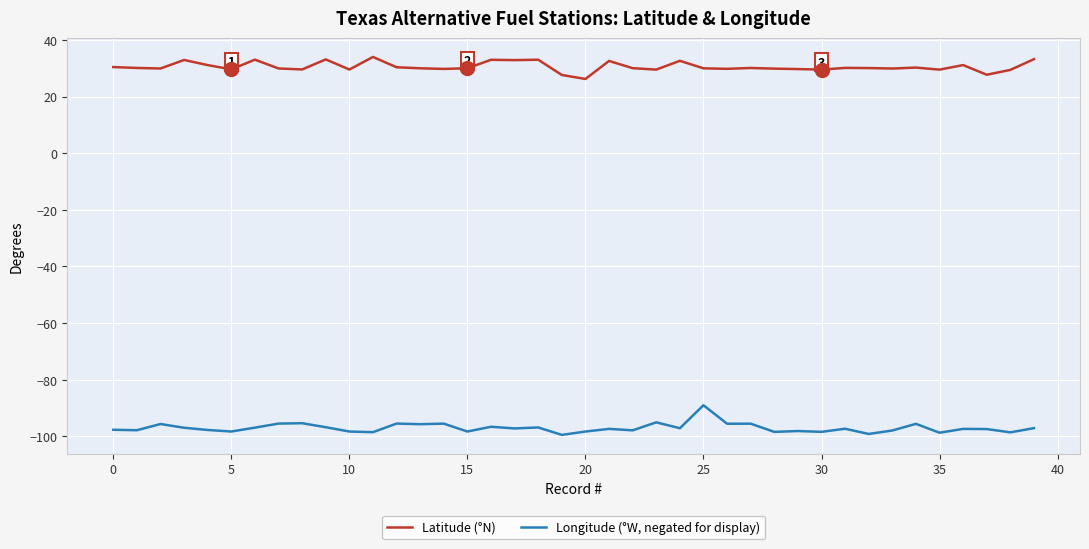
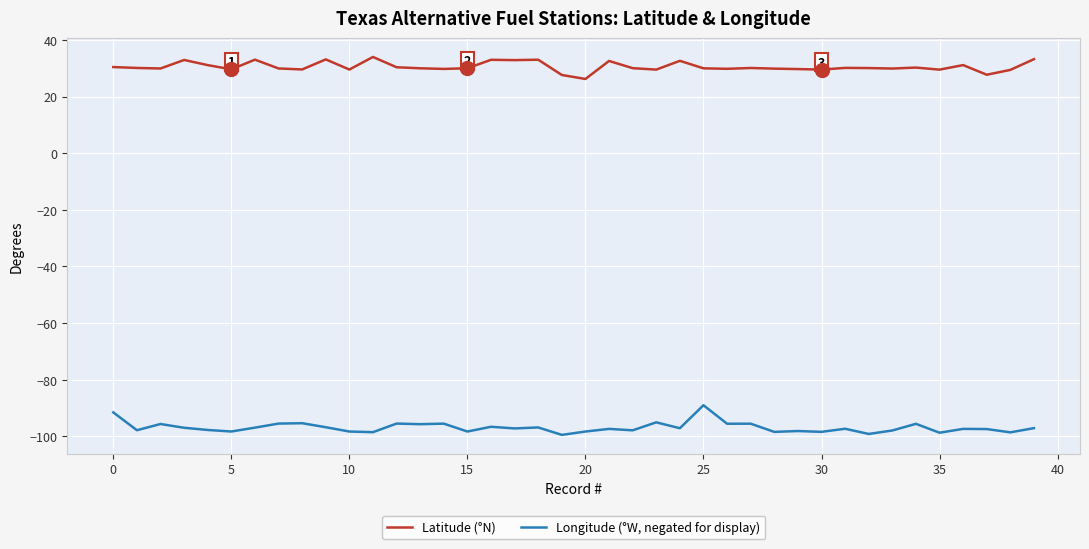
  {
    "Longitude (°W, negated for display)": {
-     "0": -98,
+     "0": -92,
      "5": -98,
      "10": -98,
      "15": -98,
      "20": -98,
      "25": -89,
      "30": -98,
      "35": -99
    }
  }
